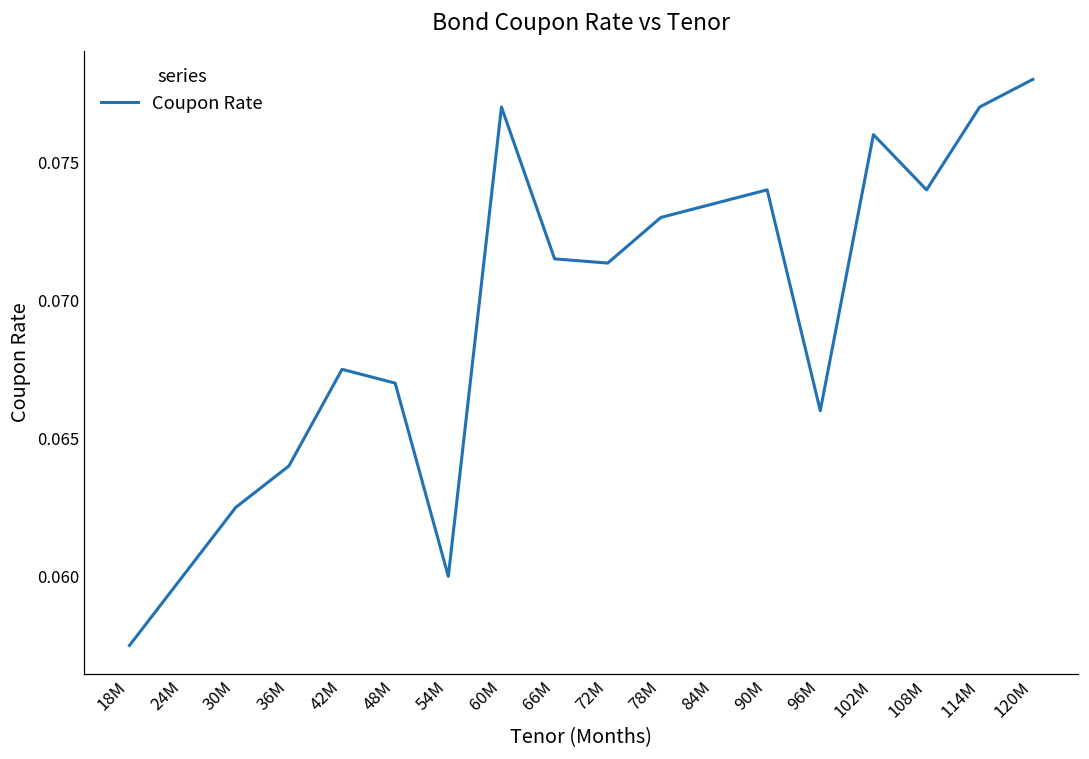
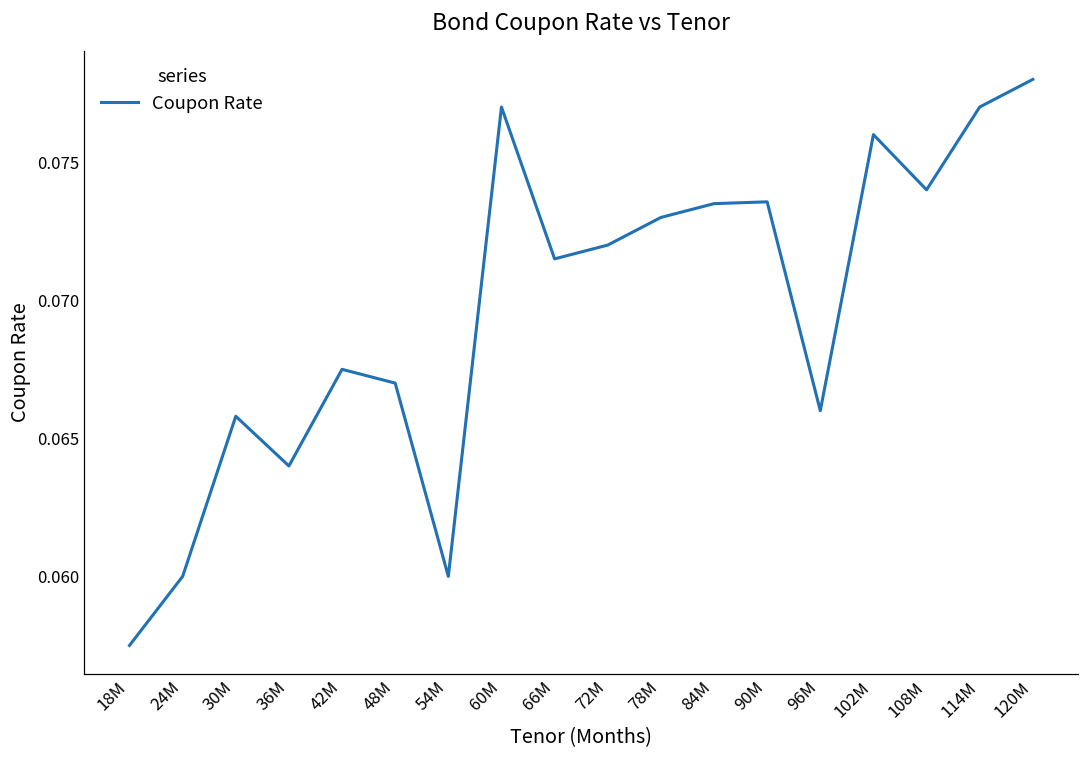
  {
    "18M": 0.0575,
    "24M": 0.0600,
-   "30M": 0.0625,
+   "30M": 0.0658,
    "36M": 0.0640,
    "42M": 0.0675,
    "48M": 0.0670,
    "54M": 0.0600,
    "60M": 0.0770,
    "66M": 0.0715,
-   "72M": 0.0713,
+   "72M": 0.0720,
    "78M": 0.0730,
    "84M": 0.0735,
-   "90M": 0.0740,
+   "90M": 0.0736,
    "96M": 0.0660,
    "102M": 0.0760,
    "108M": 0.0740,
    "114M": 0.0770,
    "120M": 0.0780
  }
